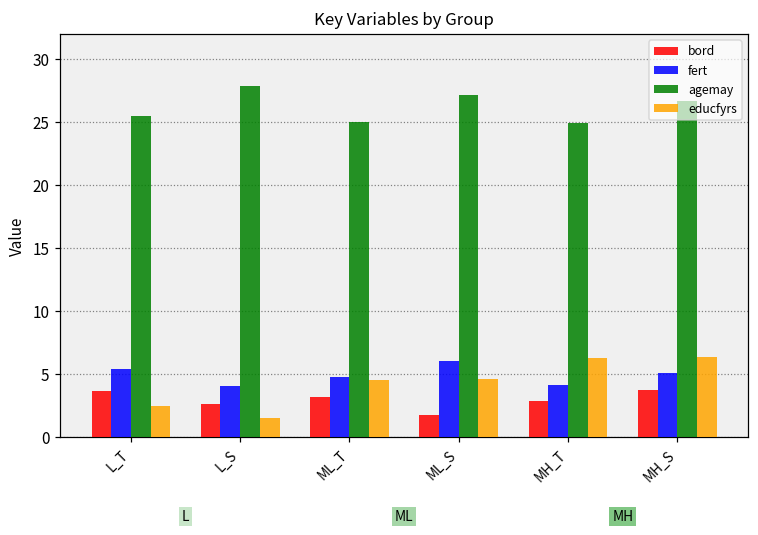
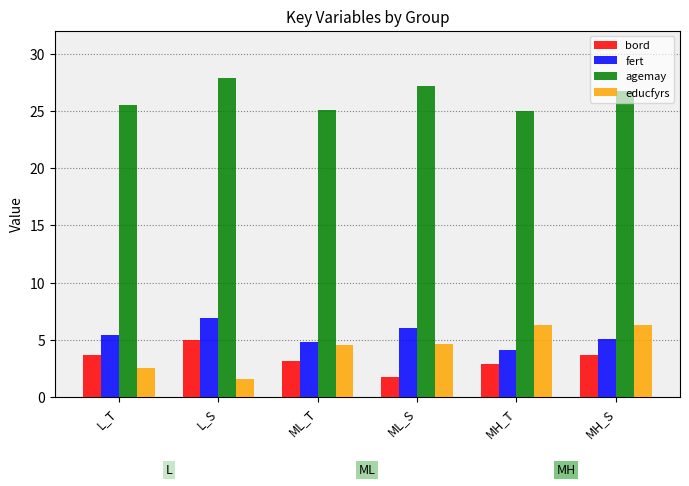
  {
    "bord": {
      "L_T": 3.6,
-     "L_S": 2.6,
+     "L_S": 5.0,
      "ML_T": 3.2,
      "ML_S": 1.8,
      "MH_T": 2.8,
      "MH_S": 3.7
    },
    "fert": {
      "L_T": 5.4,
-     "L_S": 4.1,
+     "L_S": 6.9,
      "ML_T": 4.8,
      "ML_S": 6.0,
      "MH_T": 4.1,
      "MH_S": 5.1
    },
    "agemay": {
      "L_T": 25.5,
      "L_S": 27.9,
      "ML_T": 25.1,
      "ML_S": 27.2,
      "MH_T": 25.0
    },
    "educfyrs": {
      "L_T": 2.5,
      "L_S": 1.6,
      "ML_T": 4.5,
      "ML_S": 4.6,
      "MH_T": 6.3,
      "MH_S": 6.3
    }
  }
